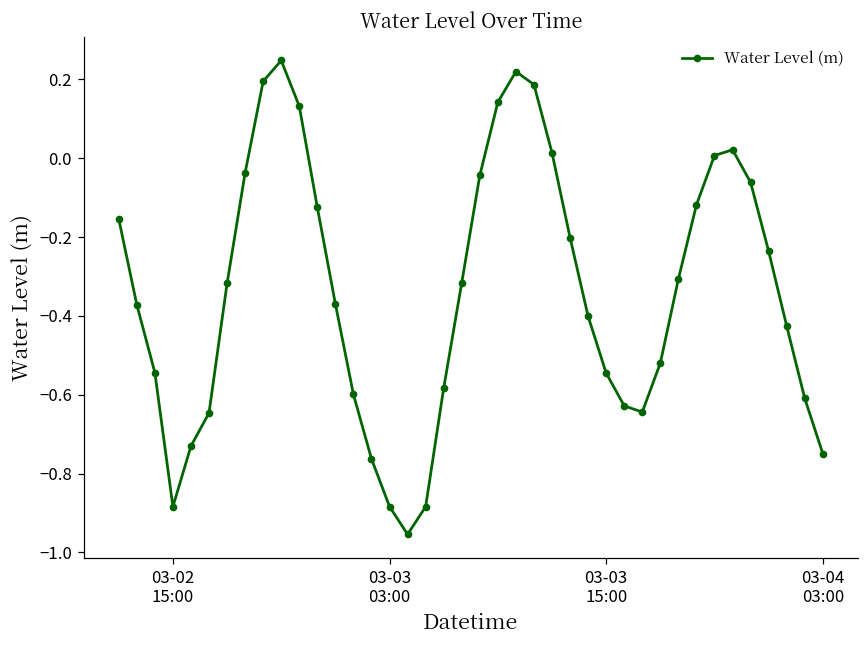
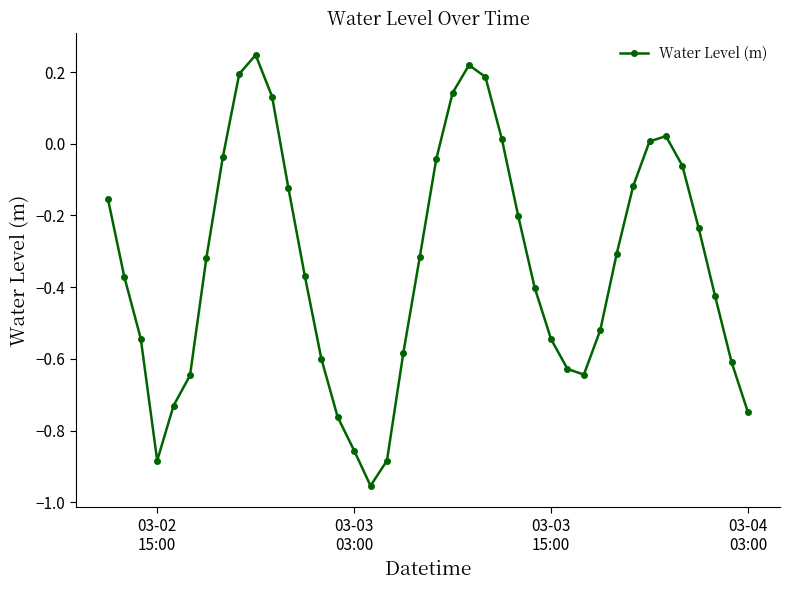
  {
    "03-02 15:00": -0.88,
-   "03-03 03:00": -0.88,
+   "03-03 03:00": -0.86,
    "03-03 15:00": -0.55,
    "03-04 03:00": -0.75
  }
